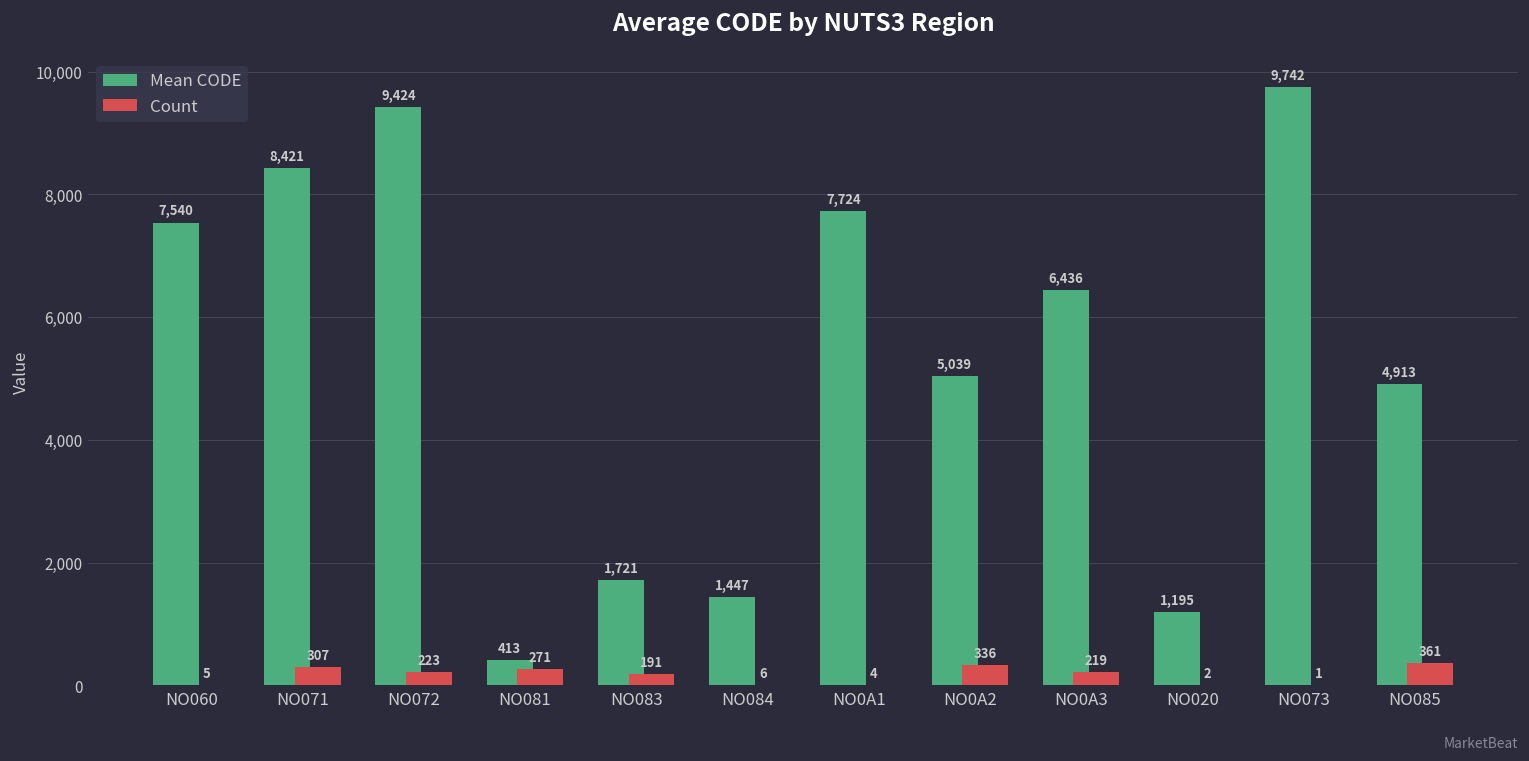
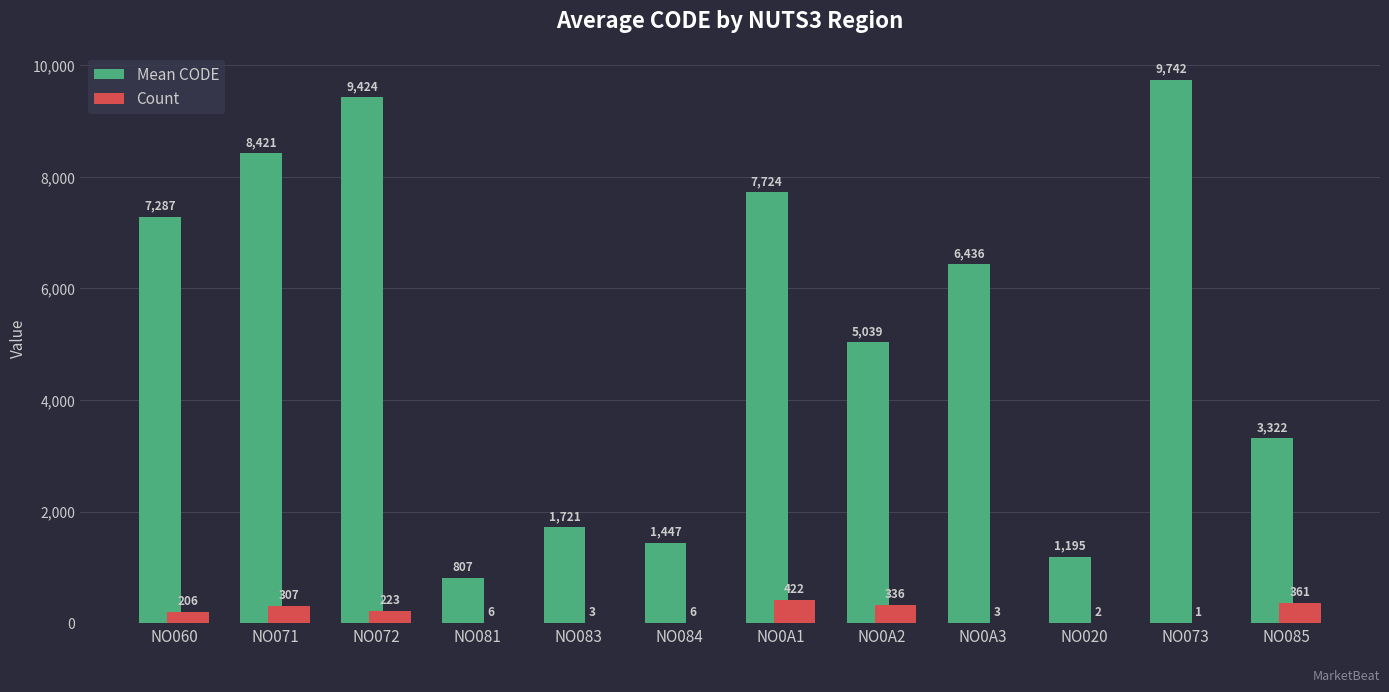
  {
    "Mean CODE": {
-     "NO060": "7,540",
+     "NO060": "7,287",
      "NO071": "8,421",
      "NO072": "9,424",
-     "NO081": "413",
+     "NO081": "807",
      "NO083": "1,721",
      "NO084": "1,447",
      "NO0A1": "7,724",
      "NO0A2": "5,039",
      "NO0A3": "6,436",
      "NO020": "1,195",
      "NO073": "9,742",
-     "NO085": "4,913"
+     "NO085": "3,322"
    },
    "Count": {
-     "NO060": "5",
+     "NO060": "206",
      "NO071": "307",
      "NO072": "223",
-     "NO081": "271",
-     "NO083": "191",
+     "NO081": "6",
+     "NO083": "3",
      "NO084": "6",
-     "NO0A1": "4",
+     "NO0A1": "422",
      "NO0A2": "336",
-     "NO0A3": "219",
+     "NO0A3": "3",
      "NO020": "2",
      "NO073": "1",
      "NO085": "361"
    }
  }
